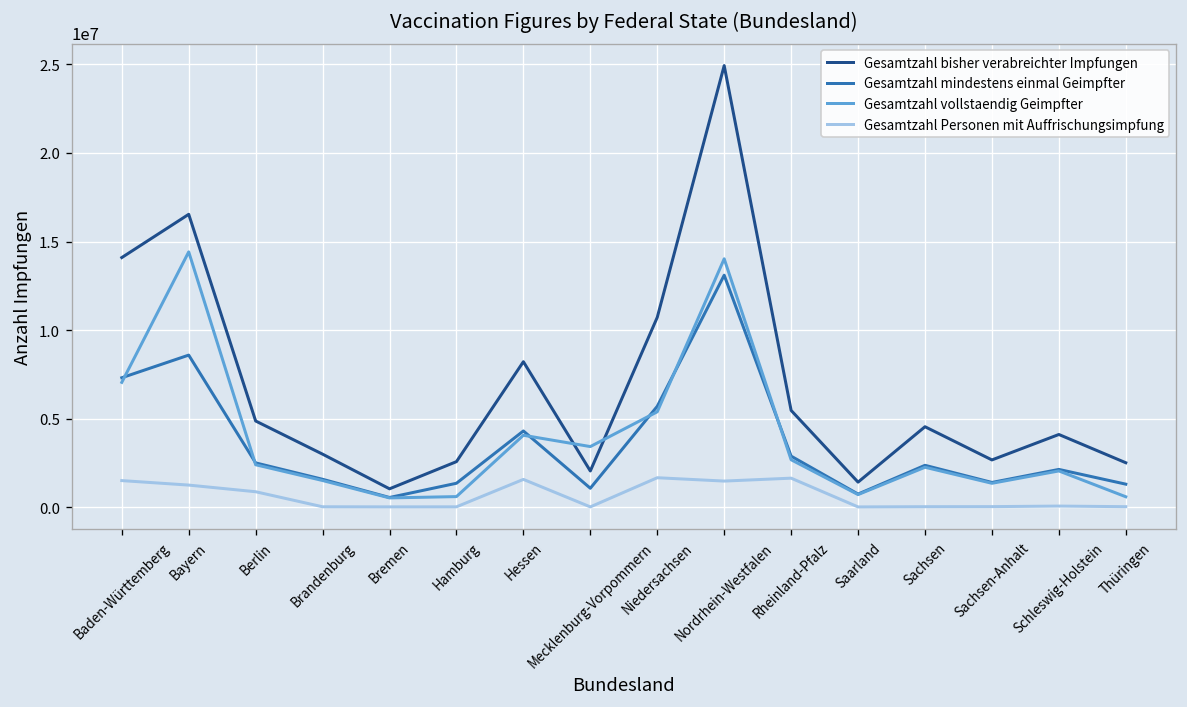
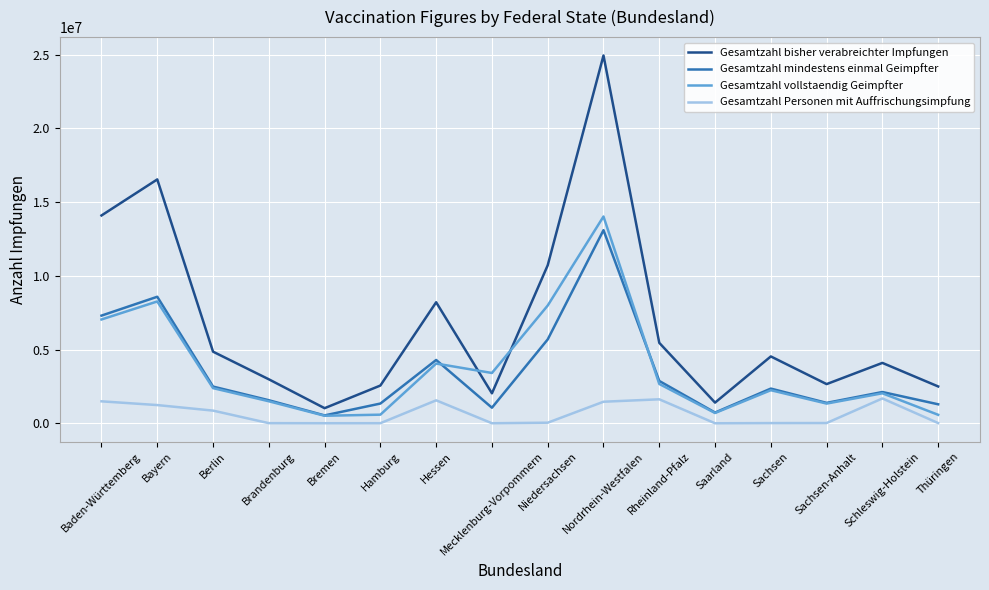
  {
    "Gesamtzahl vollstaendig Geimpfter": {
      "Baden-Württemberg": 7000000,
-     "Bayern": 14400000,
+     "Bayern": 8300000,
      "Hamburg": 600000,
      "Hessen": 4100000,
      "Mecklenburg-Vorpommern": 3400000,
-     "Niedersachsen": 5400000,
+     "Niedersachsen": 8000000,
      "Nordrhein-Westfalen": 14000000,
      "Rheinland-Pfalz": 2700000,
      "Thüringen": 600000
    },
    "Gesamtzahl Personen mit Auffrischungsimpfung": {
      "Baden-Württemberg": 1500000,
      "Bayern": 1200000,
      "Berlin": 900000,
      "Brandenburg": 0,
      "Bremen": 0,
      "Hamburg": 0,
      "Hessen": 1600000,
      "Mecklenburg-Vorpommern": 0,
-     "Niedersachsen": 1700000,
+     "Niedersachsen": 0,
      "Nordrhein-Westfalen": 1500000,
      "Rheinland-Pfalz": 1600000,
      "Saarland": 0,
      "Sachsen": 0,
      "Sachsen-Anhalt": 0,
-     "Schleswig-Holstein": 100000,
+     "Schleswig-Holstein": 1700000,
      "Thüringen": 0
    }
  }
